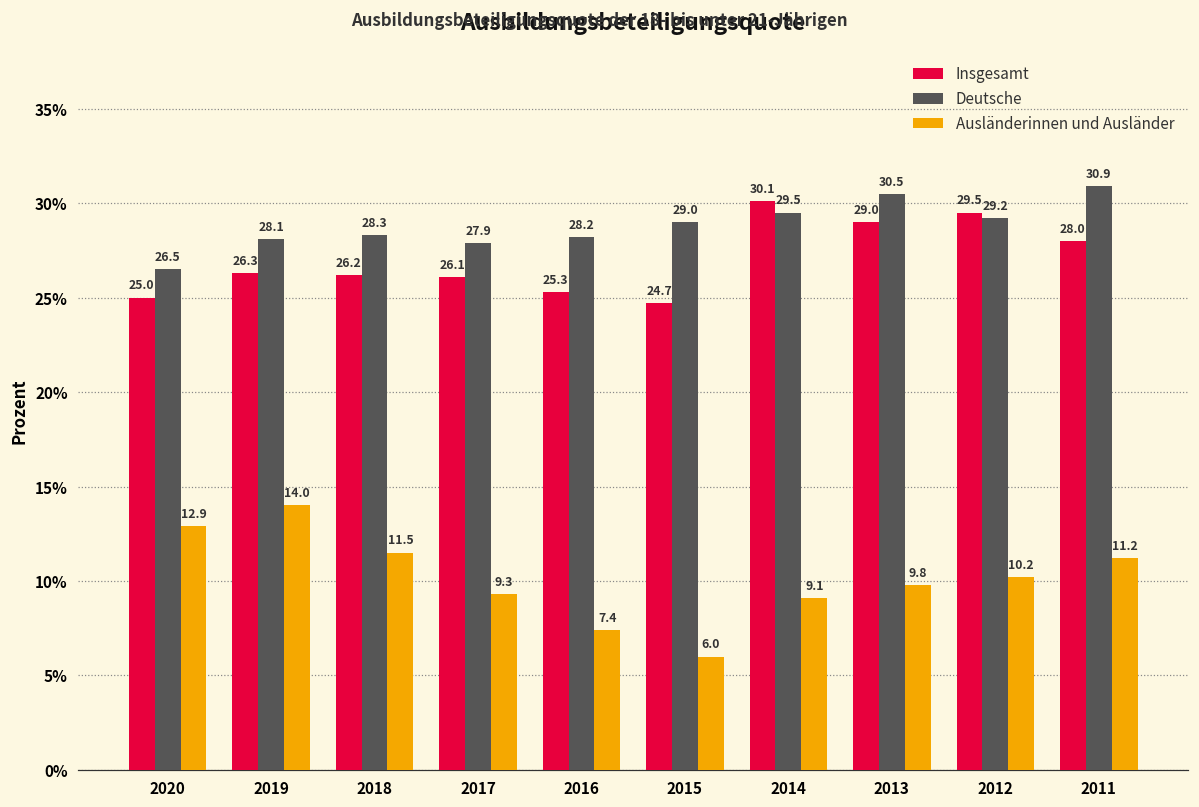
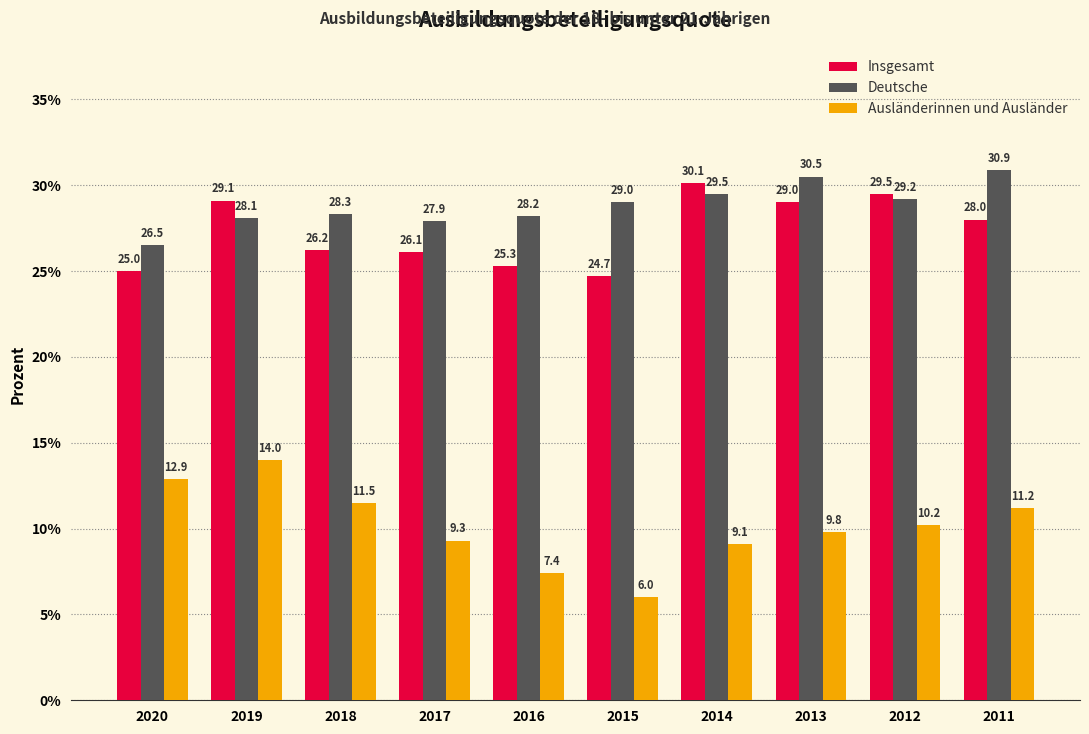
  {
    "Insgesamt": {
      "2020": 25.0,
-     "2019": 26.3,
+     "2019": 29.1,
      "2018": 26.2,
      "2017": 26.1,
      "2016": 25.3,
      "2015": 24.7,
      "2014": 30.1,
      "2013": 29.0,
      "2012": 29.5,
      "2011": 28.0
    },
    "Deutsche": {
      "2020": 26.5,
      "2019": 28.1,
      "2018": 28.3,
      "2017": 27.9,
      "2016": 28.2,
      "2015": 29.0,
      "2014": 29.5,
      "2013": 30.5,
      "2012": 29.2,
      "2011": 30.9
    },
    "Ausländerinnen und Ausländer": {
      "2020": 12.9,
      "2019": 14.0,
      "2018": 11.5,
      "2017": 9.3,
      "2016": 7.4,
      "2015": 6.0,
      "2014": 9.1,
      "2013": 9.8,
      "2012": 10.2,
      "2011": 11.2
    }
  }
